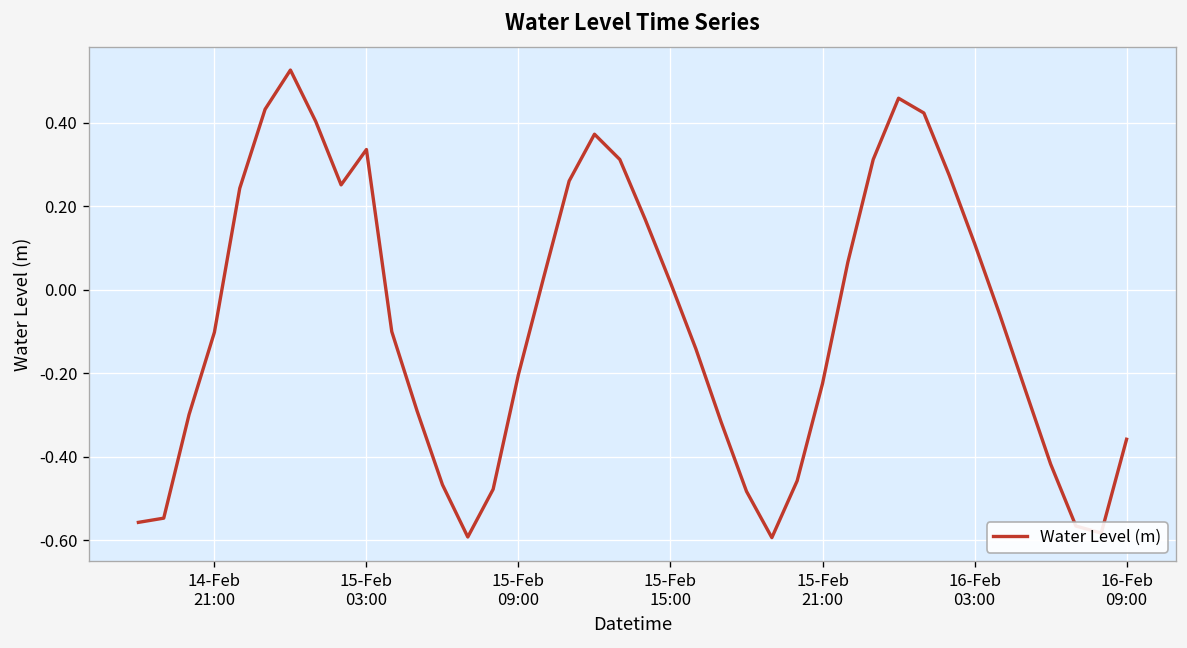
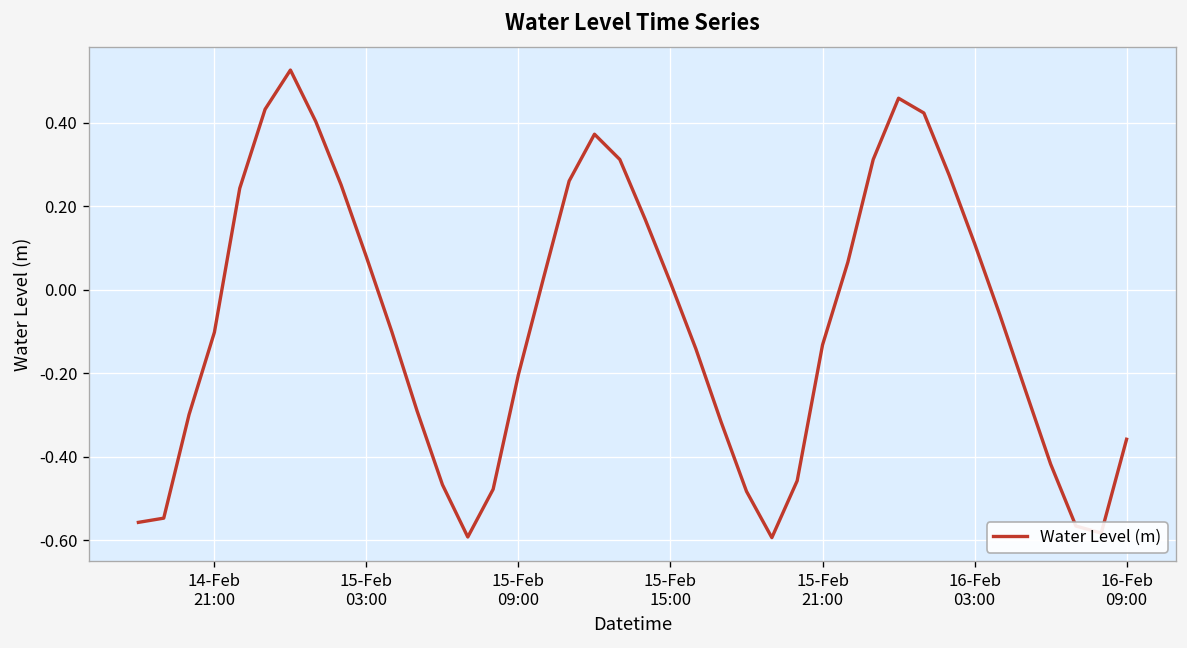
  {
    "14-Feb 21:00": -0.10,
-   "15-Feb 03:00": 0.34,
+   "15-Feb 03:00": 0.08,
    "15-Feb 09:00": -0.20,
    "15-Feb 15:00": 0.02,
-   "15-Feb 21:00": -0.23,
+   "15-Feb 21:00": -0.13,
    "16-Feb 03:00": 0.11,
    "16-Feb 09:00": -0.36
  }
